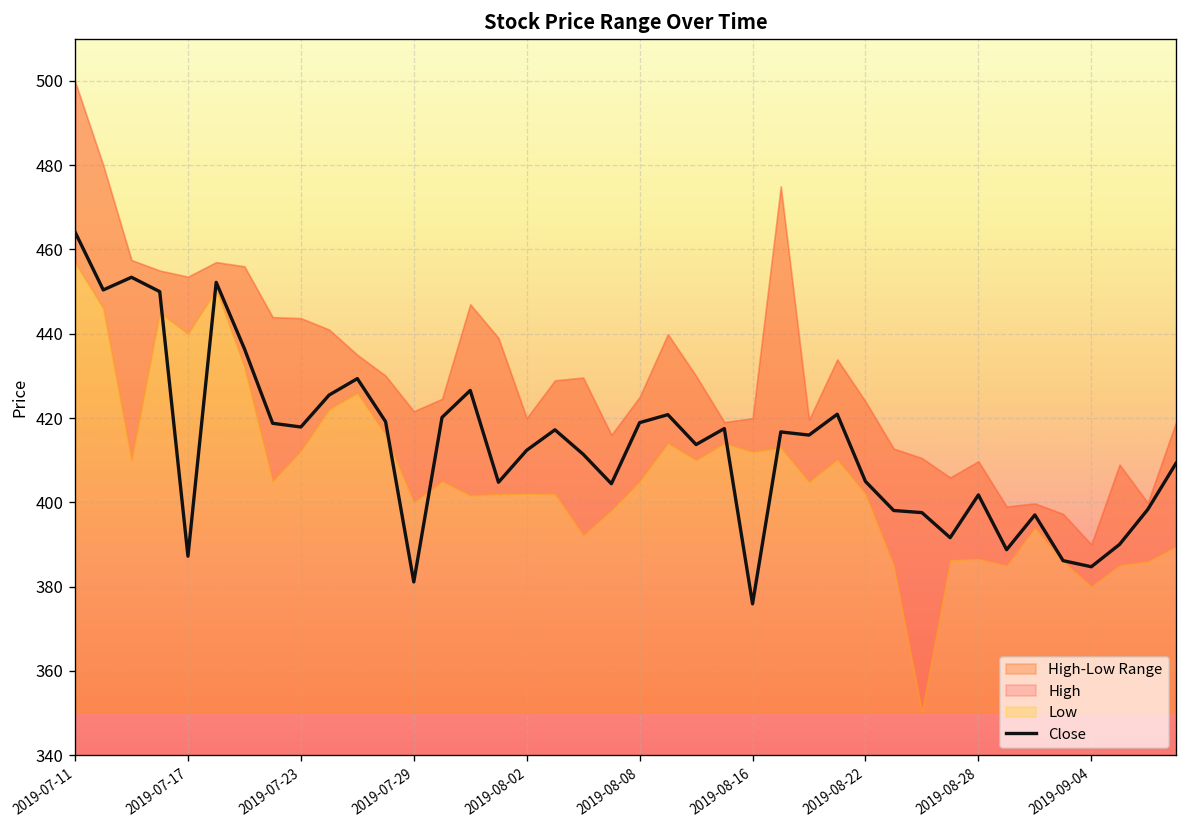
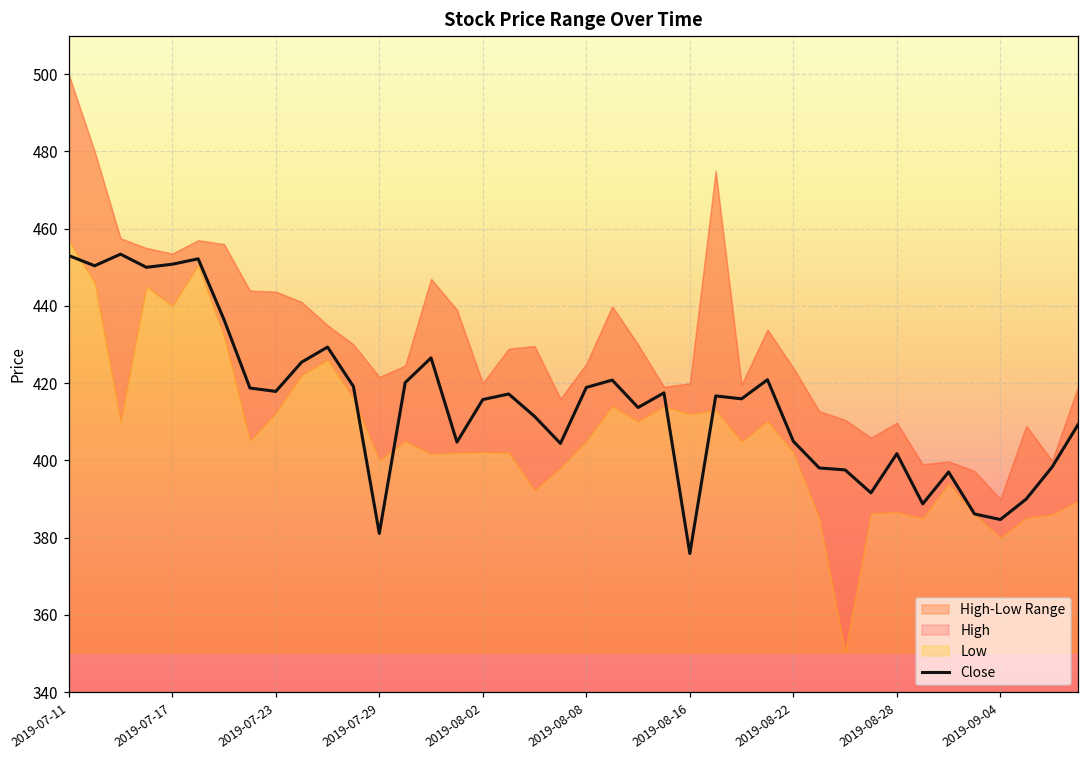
  {
    "Close": {
-     "2019-07-11": 464,
-     "2019-07-17": 387,
+     "2019-07-11": 453,
+     "2019-07-17": 451,
      "2019-07-23": 418,
      "2019-07-29": 381,
-     "2019-08-02": 412,
+     "2019-08-02": 416,
      "2019-08-08": 419,
      "2019-08-16": 376,
      "2019-08-22": 405,
      "2019-08-28": 402,
      "2019-09-04": 385
    }
  }
